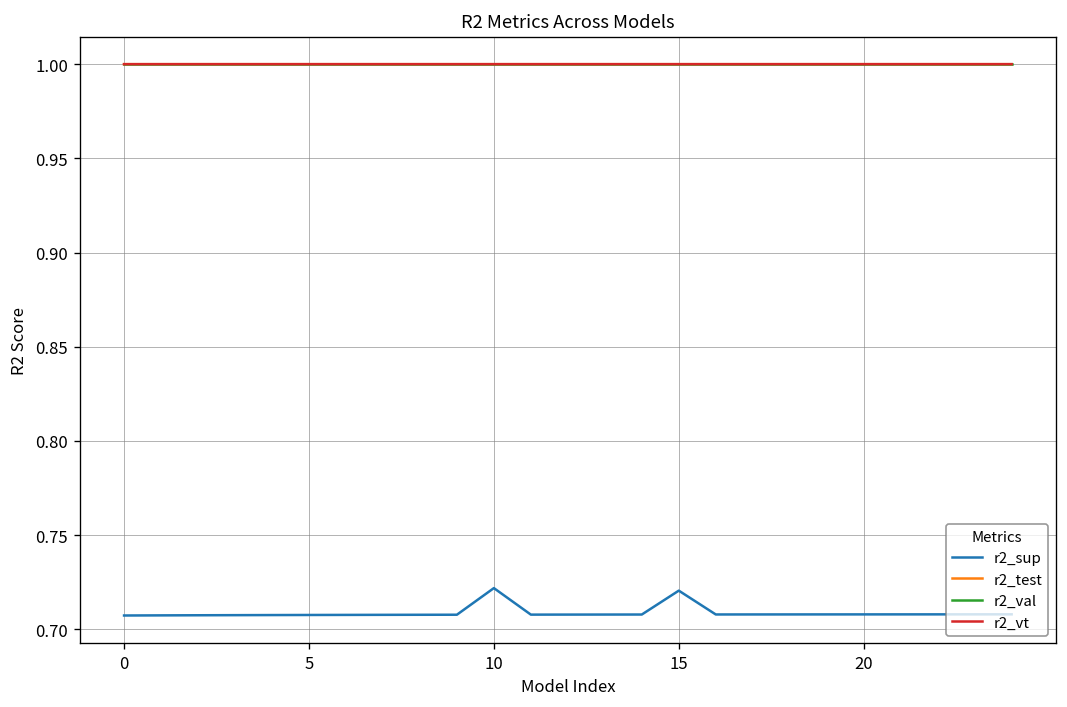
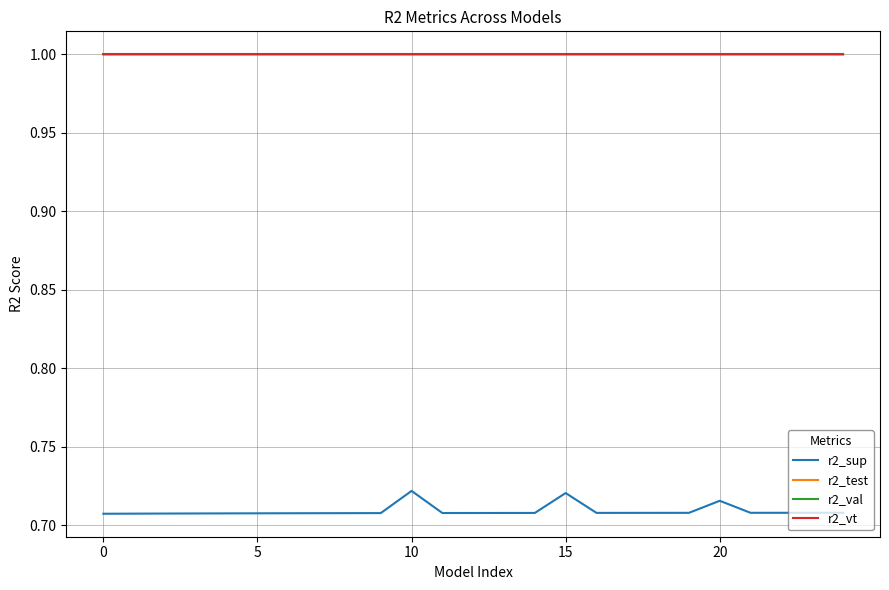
  {
    "r2_sup": {
      "0": 0.707,
      "5": 0.708,
      "10": 0.722,
      "15": 0.721,
-     "20": 0.708
+     "20": 0.716
    },
    "r2_vt": {
      "0": 1.000,
      "5": 1.000,
      "10": 1.000,
      "15": 1.000,
      "20": 1.000
    }
  }
